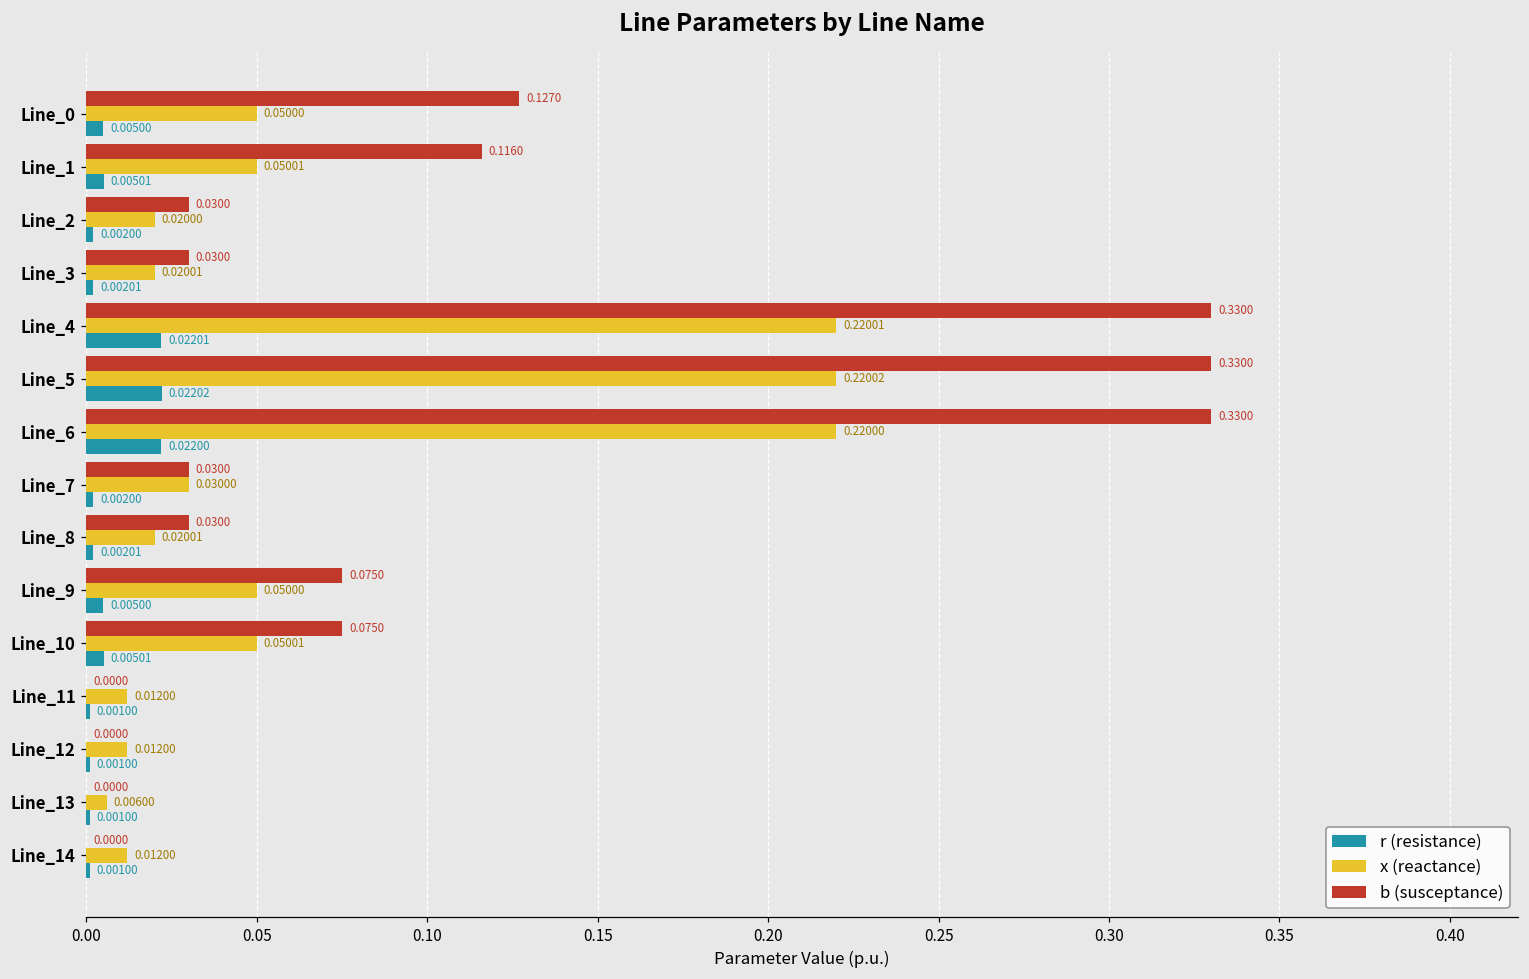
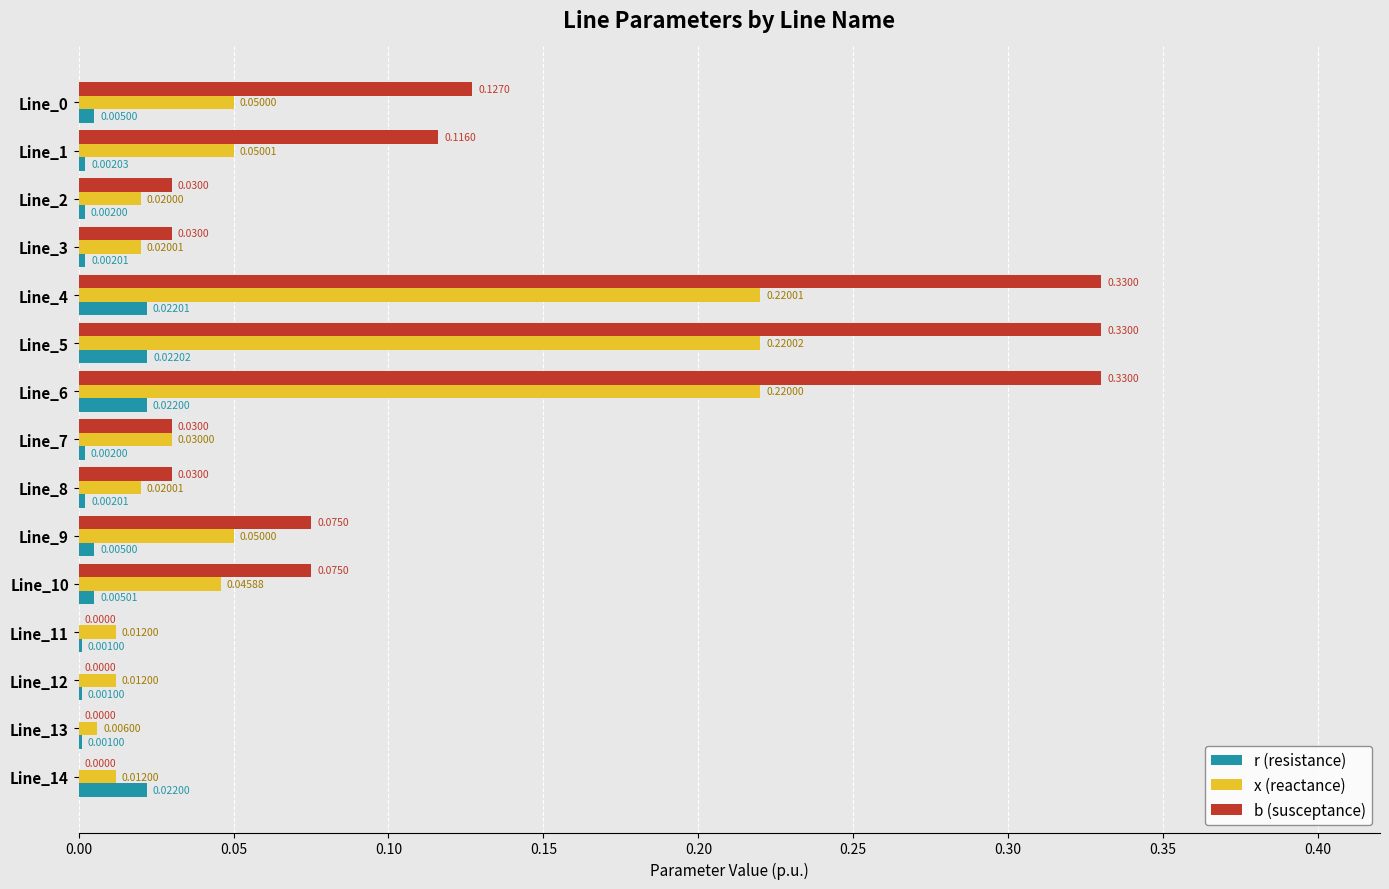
  {
    "r (resistance)": {
      "Line_0": 0.00500,
-     "Line_1": 0.00501,
+     "Line_1": 0.00203,
      "Line_2": 0.00200,
      "Line_3": 0.00201,
      "Line_4": 0.02201,
      "Line_5": 0.02202,
      "Line_6": 0.02200,
      "Line_7": 0.00200,
      "Line_8": 0.00201,
      "Line_9": 0.00500,
      "Line_10": 0.00501,
      "Line_11": 0.00100,
      "Line_12": 0.00100,
      "Line_13": 0.00100,
-     "Line_14": 0.00100
+     "Line_14": 0.02200
    },
    "x (reactance)": {
      "Line_0": 0.05000,
      "Line_1": 0.05001,
      "Line_2": 0.02000,
      "Line_3": 0.02001,
      "Line_4": 0.22001,
      "Line_5": 0.22002,
      "Line_6": 0.22000,
      "Line_7": 0.03000,
      "Line_8": 0.02001,
      "Line_9": 0.05000,
-     "Line_10": 0.05001,
+     "Line_10": 0.04588,
      "Line_11": 0.01200,
      "Line_12": 0.01200,
      "Line_13": 0.00600,
      "Line_14": 0.01200
    },
    "b (susceptance)": {
      "Line_0": 0.1270,
      "Line_1": 0.1160,
      "Line_2": 0.0300,
      "Line_3": 0.0300,
      "Line_4": 0.3300,
      "Line_5": 0.3300,
      "Line_6": 0.3300,
      "Line_7": 0.0300,
      "Line_8": 0.0300,
      "Line_9": 0.0750,
      "Line_10": 0.0750,
      "Line_11": 0.0000,
      "Line_12": 0.0000,
      "Line_13": 0.0000,
      "Line_14": 0.0000
    }
  }
